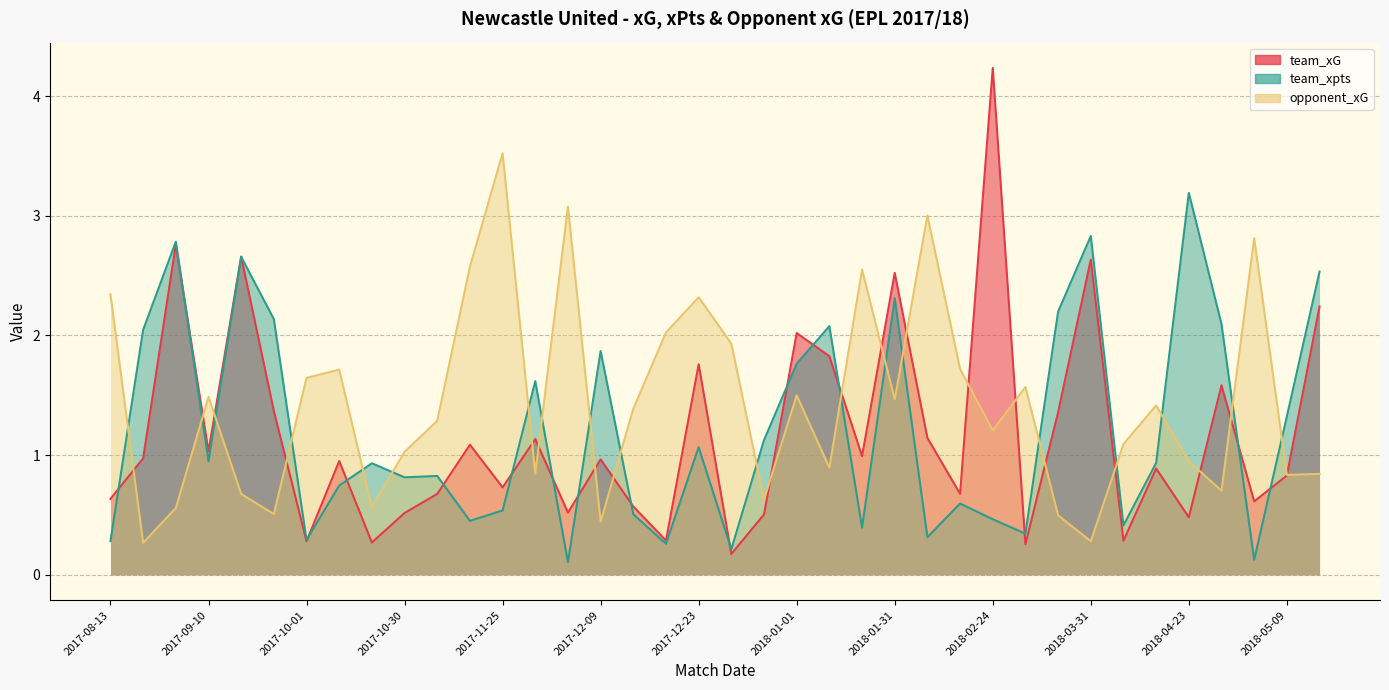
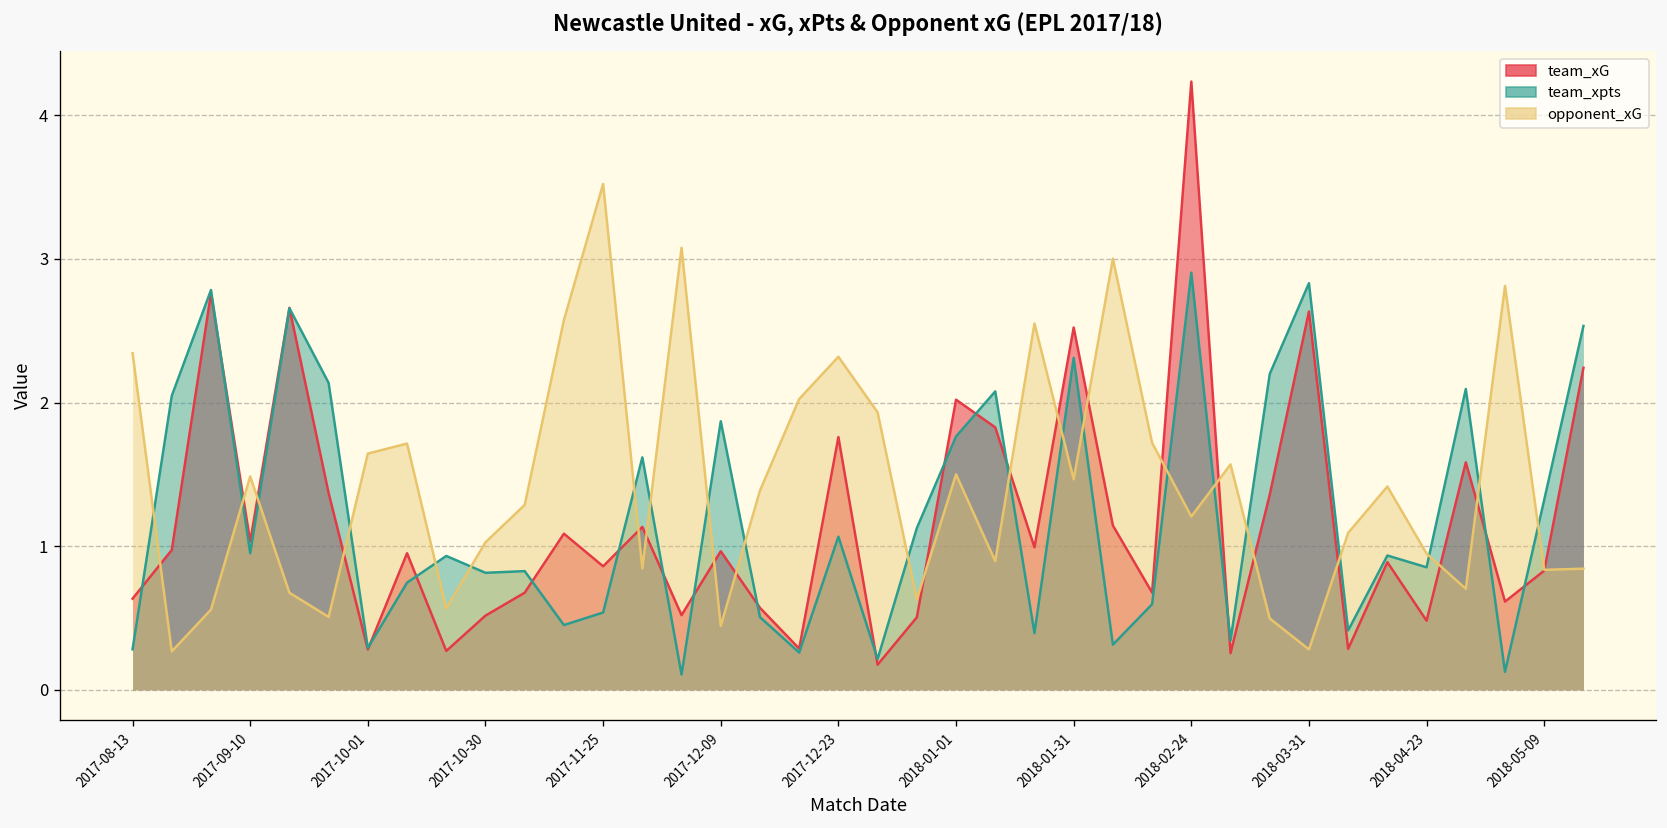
  {
    "team_xG": {
      "2017-08-13": 0.63,
      "2017-09-10": 1.03,
      "2017-10-30": 0.52,
-     "2017-11-25": 0.73,
+     "2017-11-25": 0.86,
      "2017-12-09": 0.96,
      "2017-12-23": 1.76,
      "2018-01-01": 2.02,
      "2018-01-31": 2.52,
      "2018-02-24": 4.24,
      "2018-03-31": 2.63,
      "2018-04-23": 0.48
    },
    "team_xpts": {
      "2017-08-13": 0.28,
      "2017-09-10": 0.95,
      "2017-10-30": 0.81,
      "2017-11-25": 0.54,
      "2017-12-09": 1.87,
      "2017-12-23": 1.07,
      "2018-01-01": 1.76,
      "2018-01-31": 2.31,
-     "2018-02-24": 0.46,
+     "2018-02-24": 2.91,
      "2018-03-31": 2.83,
-     "2018-04-23": 3.19,
+     "2018-04-23": 0.85,
      "2018-05-09": 1.32
    },
    "opponent_xG": {
      "2017-08-13": 2.34,
      "2017-09-10": 1.49,
      "2017-10-01": 1.64,
      "2017-10-30": 1.03,
      "2017-11-25": 3.52,
      "2017-12-09": 0.44,
      "2017-12-23": 2.32,
      "2018-01-01": 1.50,
      "2018-01-31": 1.47,
      "2018-02-24": 1.21,
      "2018-03-31": 0.28,
      "2018-04-23": 0.95
    }
  }
